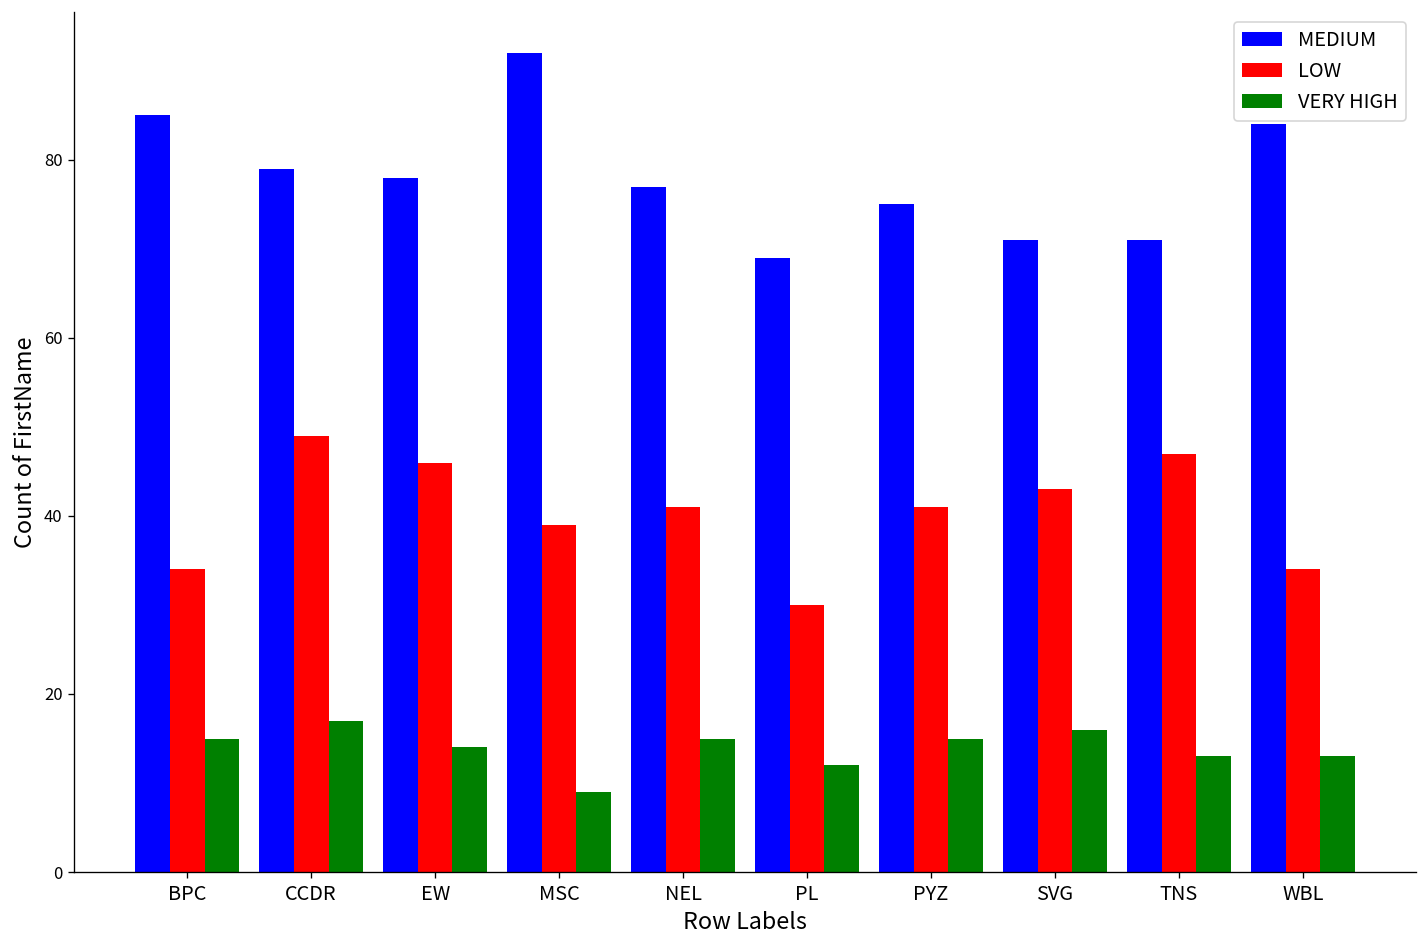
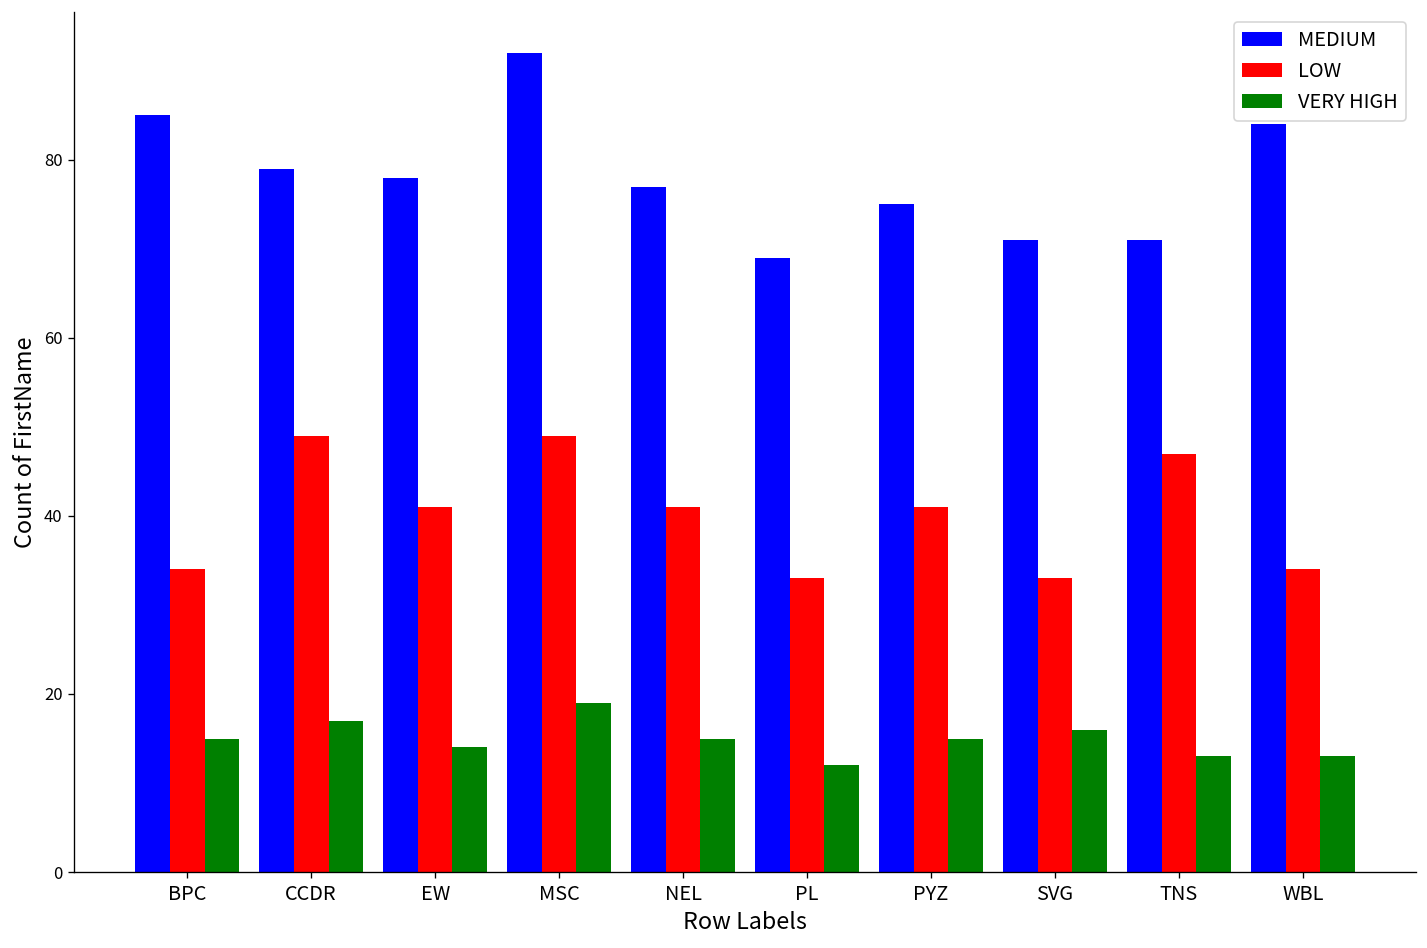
  {
    "MEDIUM": {
      "BPC": 85,
      "CCDR": 79,
      "EW": 78,
      "MSC": 92,
      "NEL": 77,
      "PL": 69,
      "PYZ": 75,
      "SVG": 71,
      "TNS": 71,
      "WBL": 84
    },
    "LOW": {
      "BPC": 34,
      "CCDR": 49,
-     "EW": 46,
-     "MSC": 39,
+     "EW": 41,
+     "MSC": 49,
      "NEL": 41,
-     "PL": 30,
+     "PL": 33,
      "PYZ": 41,
-     "SVG": 43,
+     "SVG": 33,
      "TNS": 47,
      "WBL": 34
    },
    "VERY HIGH": {
      "BPC": 15,
      "CCDR": 17,
      "EW": 14,
-     "MSC": 9,
+     "MSC": 19,
      "NEL": 15,
      "PL": 12,
      "PYZ": 15,
      "SVG": 16,
      "TNS": 13,
      "WBL": 13
    }
  }
